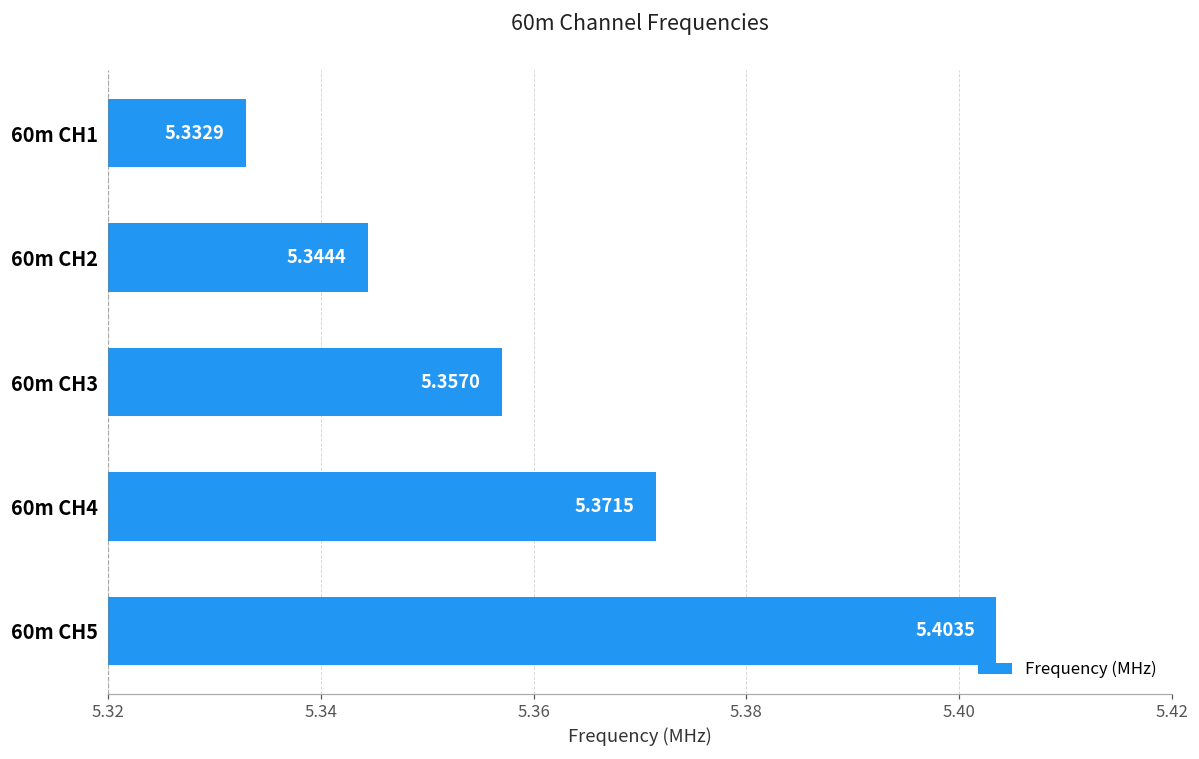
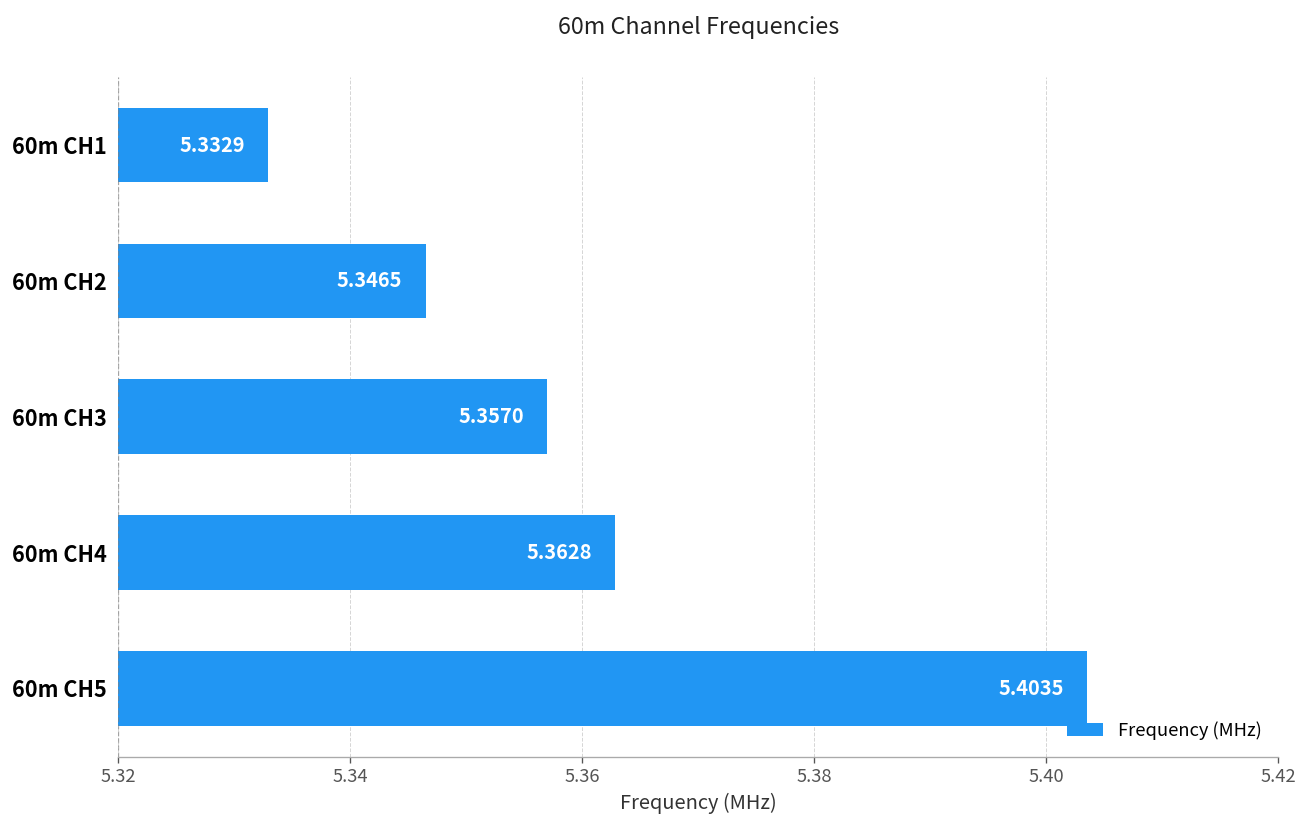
  {
    "60m CH1": 5.3329,
-   "60m CH2": 5.3444,
+   "60m CH2": 5.3465,
    "60m CH3": 5.3570,
-   "60m CH4": 5.3715,
+   "60m CH4": 5.3628,
    "60m CH5": 5.4035
  }
